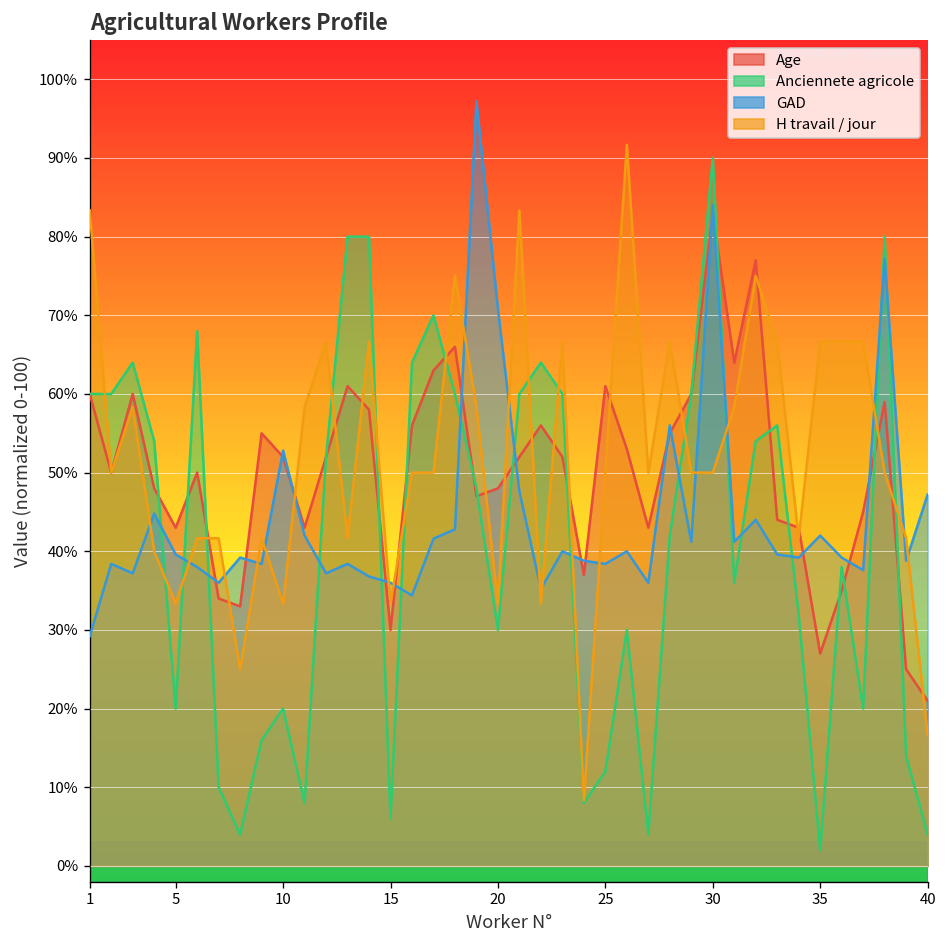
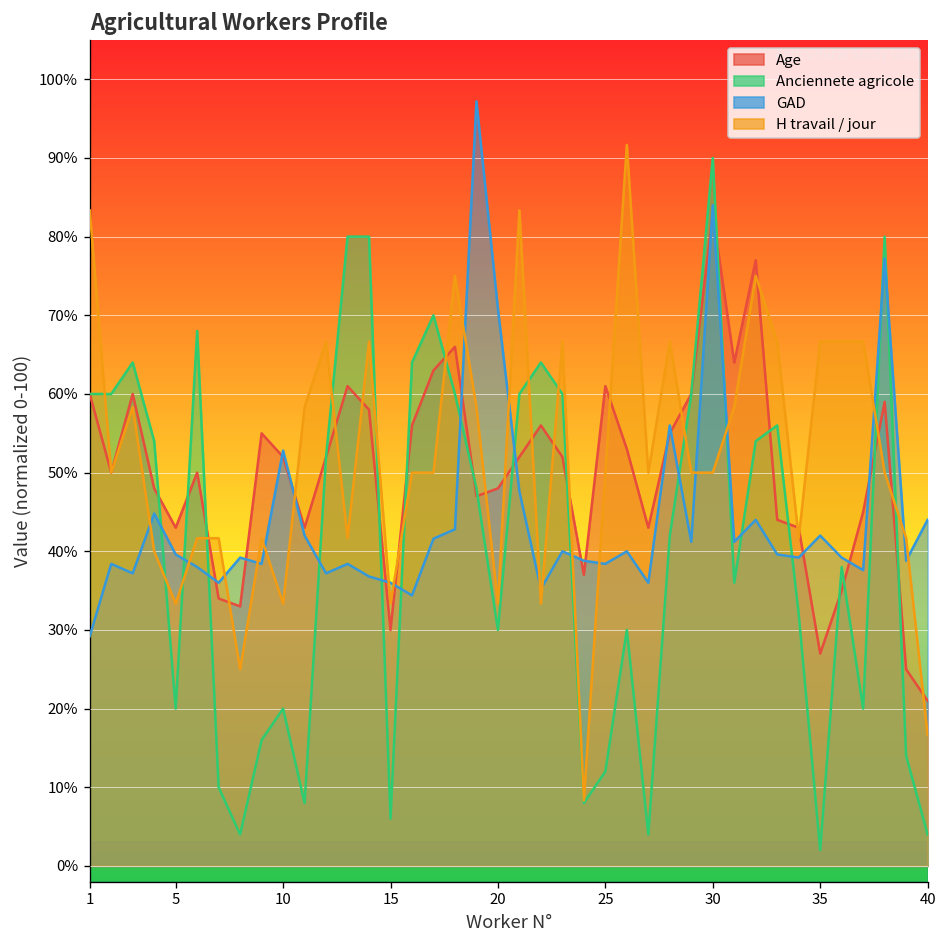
  {
    "Age": {
      "5": "43%",
      "10": "52%",
      "15": "30%",
      "20": "48%",
      "25": "61%",
      "30": "83%",
      "35": "27%",
      "40": "21%"
    },
    "Anciennete agricole": {
      "5": "20%",
      "10": "20%",
      "15": "6%",
      "20": "30%",
      "25": "12%",
      "30": "90%",
      "40": "4%"
    },
    "GAD": {
      "1": "29%",
      "5": "40%",
      "10": "53%",
      "15": "36%",
      "20": "71%",
      "25": "38%",
      "30": "84%",
      "35": "42%",
-     "40": "47%"
+     "40": "44%"
    },
    "H travail / jour": {
      "1": "83%",
      "5": "33%",
      "10": "33%",
      "15": "33%",
      "20": "33%",
      "25": "50%",
      "30": "50%",
      "35": "67%",
      "40": "17%"
    }
  }
